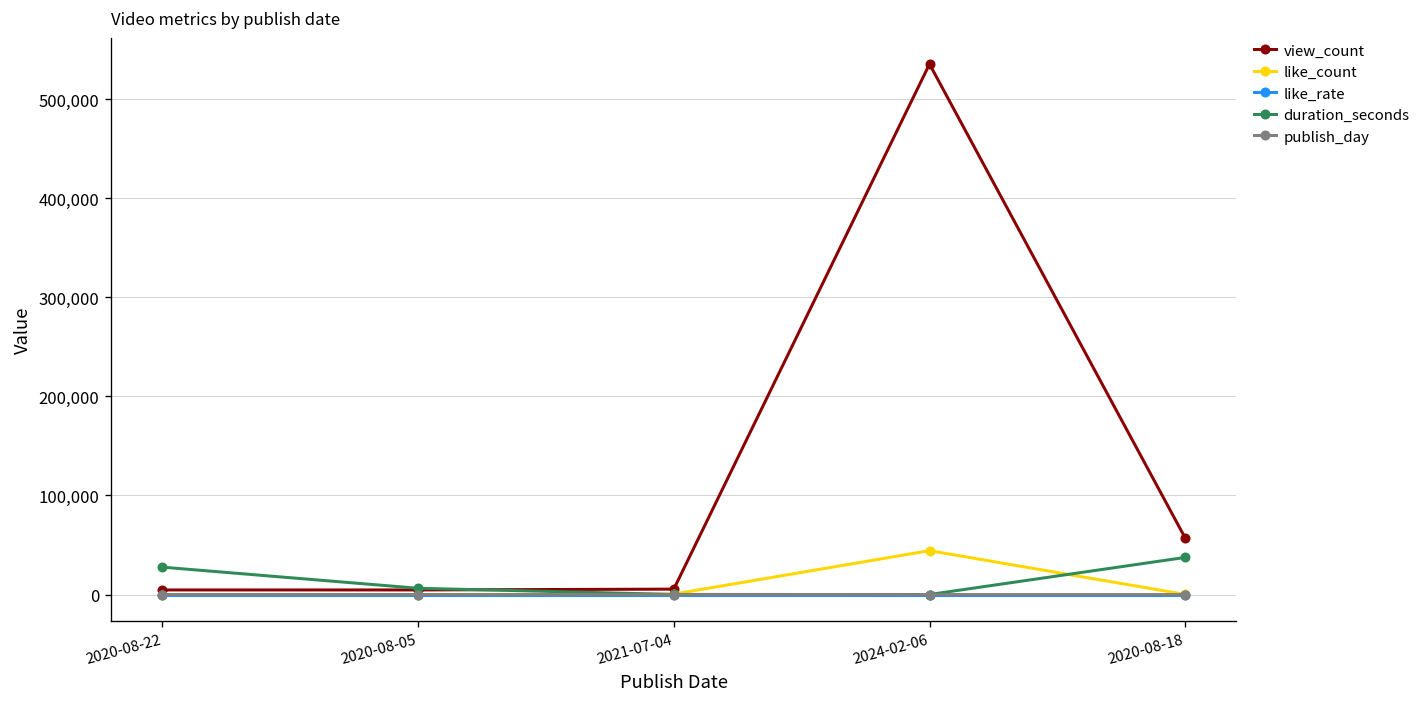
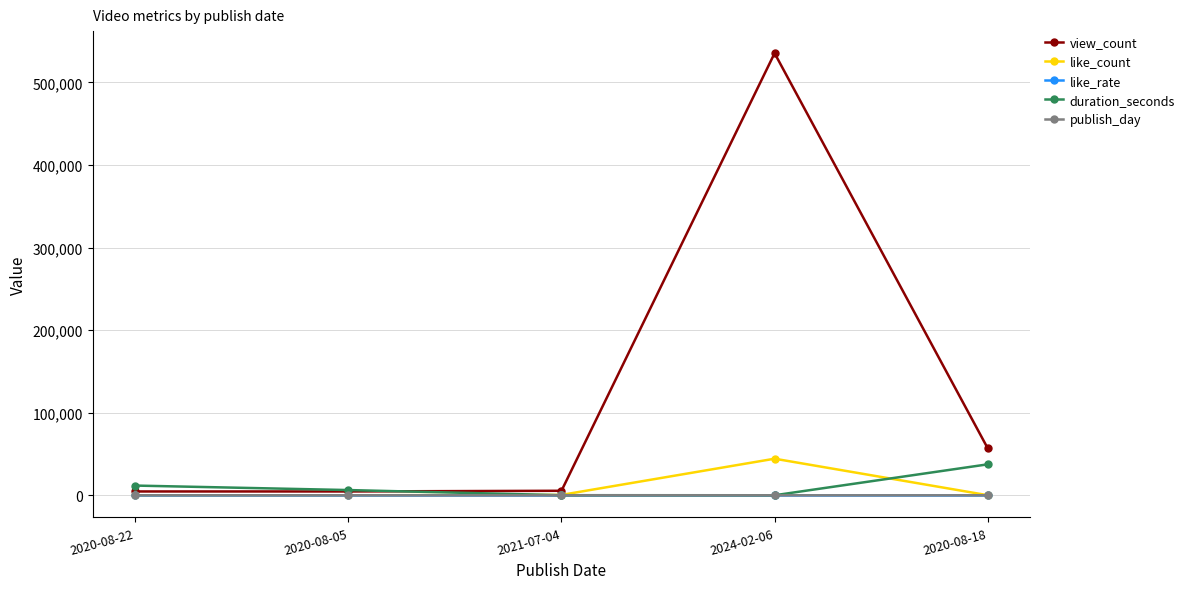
  {
    "view_count": {
      "2020-08-22": "0",
      "2021-07-04": "10,000",
      "2024-02-06": "540,000",
      "2020-08-18": "60,000"
    },
    "like_count": {
      "2024-02-06": "40,000"
    },
    "duration_seconds": {
-     "2020-08-22": "30,000",
+     "2020-08-22": "10,000",
      "2020-08-18": "40,000"
    }
  }
